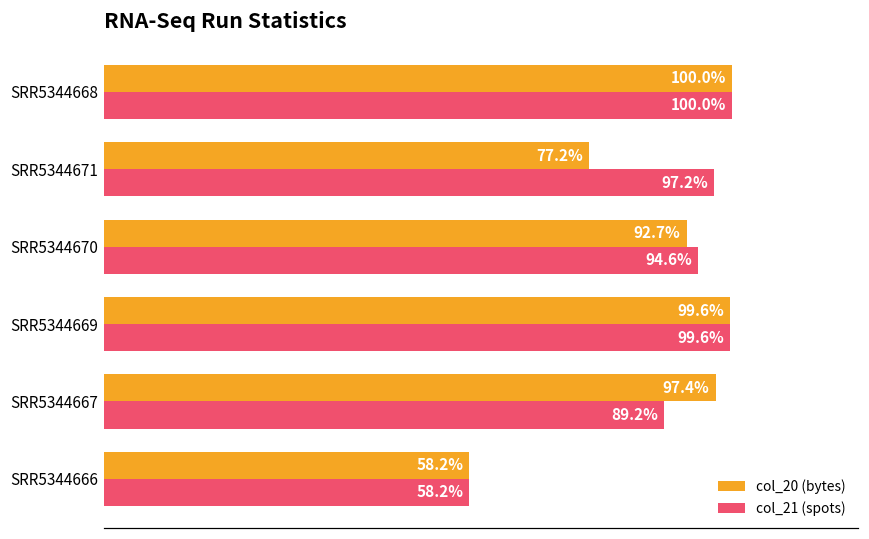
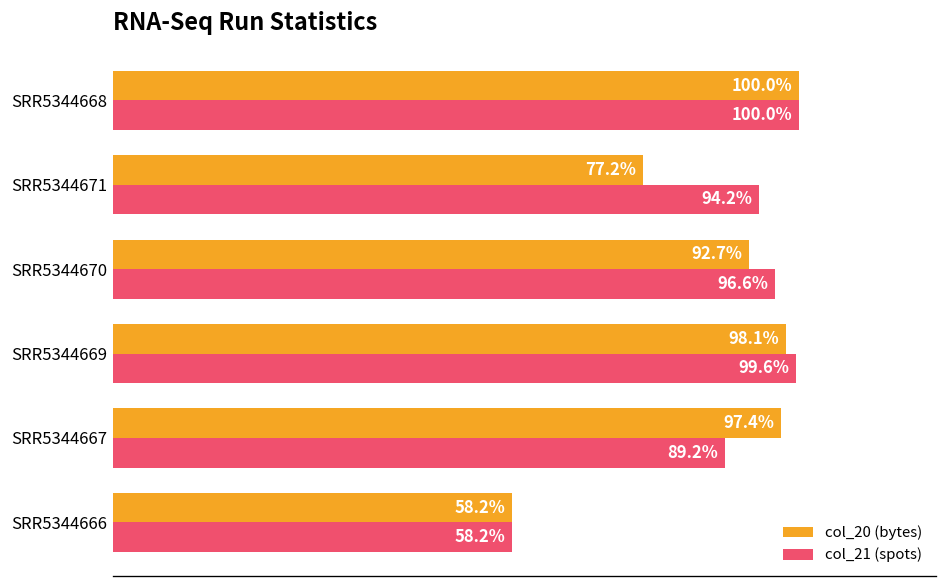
  {
    "col_20 (bytes)": {
      "SRR5344668": "100.0%",
      "SRR5344671": "77.2%",
      "SRR5344670": "92.7%",
-     "SRR5344669": "99.6%",
+     "SRR5344669": "98.1%",
      "SRR5344667": "97.4%",
      "SRR5344666": "58.2%"
    },
    "col_21 (spots)": {
      "SRR5344668": "100.0%",
-     "SRR5344671": "97.2%",
-     "SRR5344670": "94.6%",
+     "SRR5344671": "94.2%",
+     "SRR5344670": "96.6%",
      "SRR5344669": "99.6%",
      "SRR5344667": "89.2%",
      "SRR5344666": "58.2%"
    }
  }
